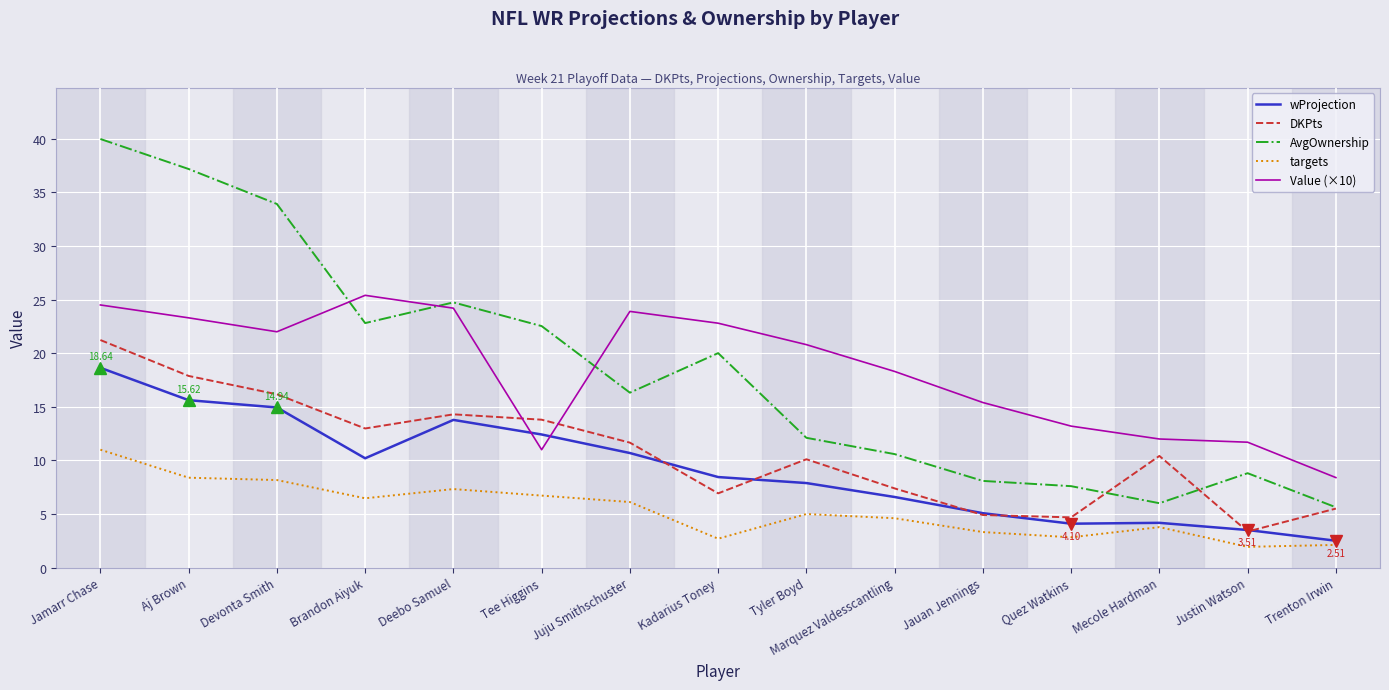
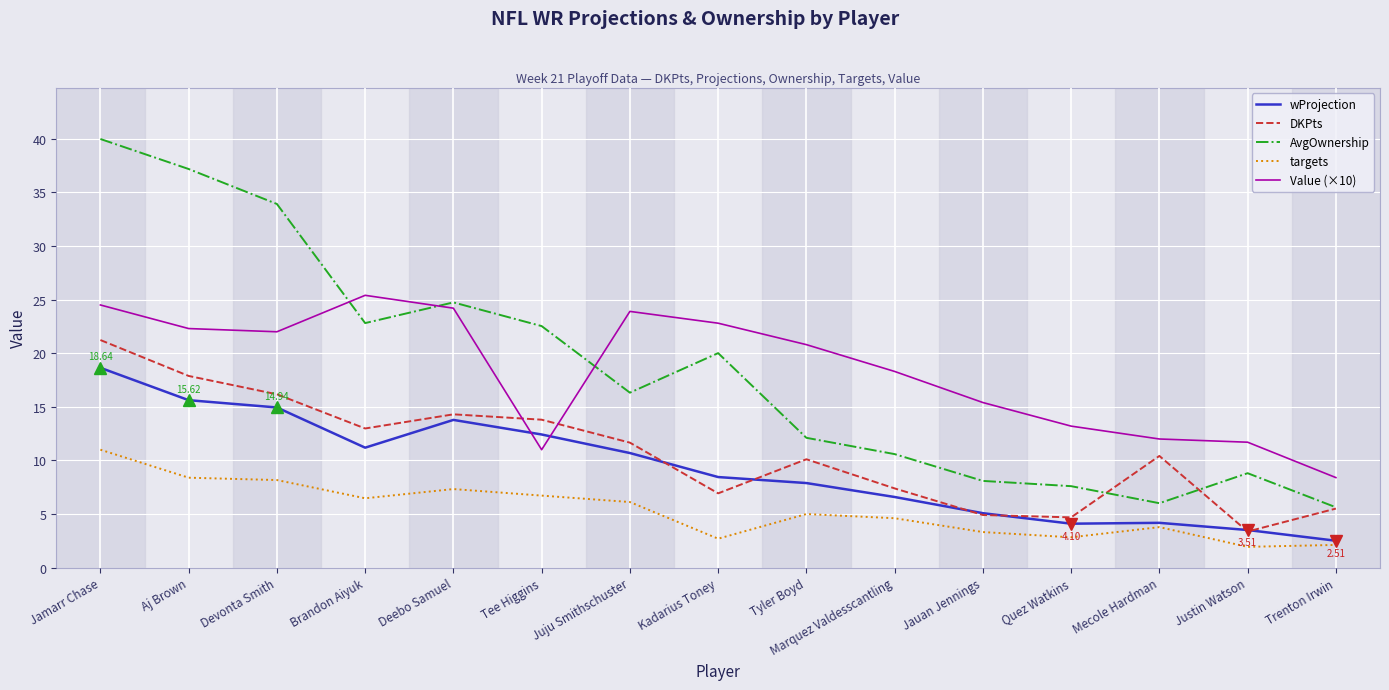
  {
    "wProjection": {
-     "Brandon Aiyuk": 10.2,
+     "Brandon Aiyuk": 11.2,
      "Deebo Samuel": 13.8,
      "Tee Higgins": 12.4,
      "Juju Smithschuster": 10.7,
      "Kadarius Toney": 8.5,
      "Tyler Boyd": 7.9,
      "Marquez Valdesscantling": 6.6,
      "Mecole Hardman": 4.2
    },
    "targets": {
      "Jamarr Chase": 11.0,
      "Aj Brown": 8.4,
      "Devonta Smith": 8.2,
      "Brandon Aiyuk": 6.5,
      "Deebo Samuel": 7.3,
      "Tee Higgins": 6.7,
      "Juju Smithschuster": 6.1,
      "Kadarius Toney": 2.7,
      "Tyler Boyd": 5.0,
      "Marquez Valdesscantling": 4.6,
      "Jauan Jennings": 3.3,
      "Mecole Hardman": 3.8
    },
    "Value (×10)": {
      "Jamarr Chase": 24.5,
-     "Aj Brown": 23.3,
+     "Aj Brown": 22.3,
      "Devonta Smith": 22.0,
      "Brandon Aiyuk": 25.4,
      "Deebo Samuel": 24.2,
      "Tee Higgins": 11.0,
      "Juju Smithschuster": 23.9,
      "Kadarius Toney": 22.8,
      "Tyler Boyd": 20.8,
      "Marquez Valdesscantling": 18.3,
      "Jauan Jennings": 15.4,
      "Quez Watkins": 13.2,
      "Mecole Hardman": 12.0,
      "Justin Watson": 11.7,
      "Trenton Irwin": 8.4
    }
  }
